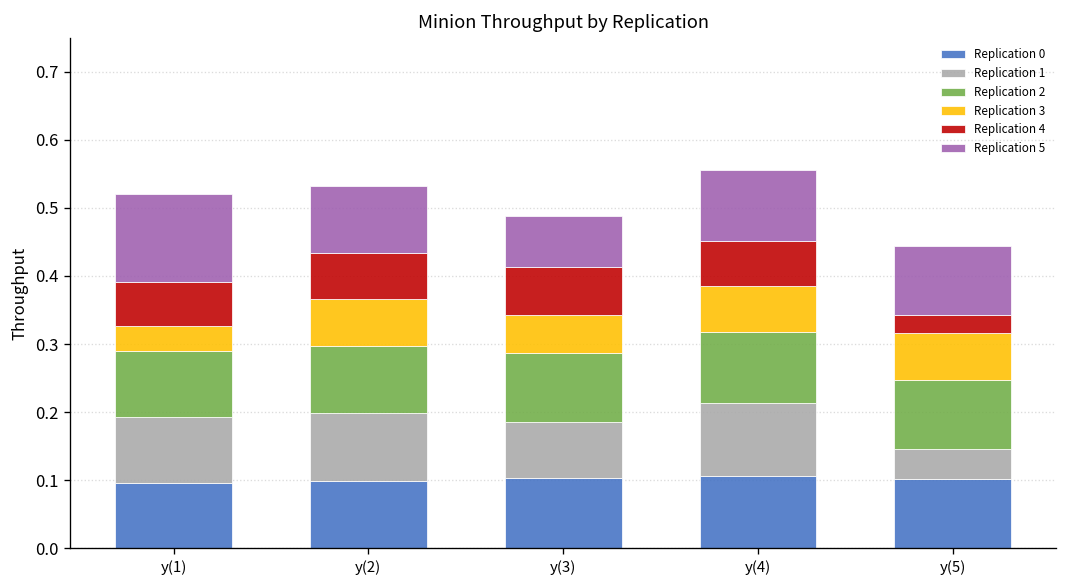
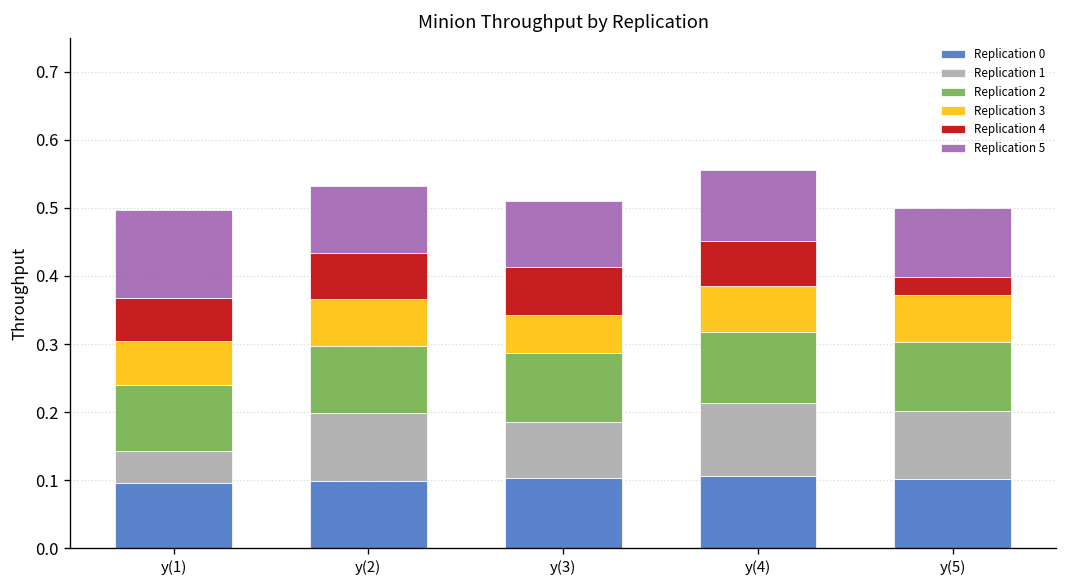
  {
    "Replication 0": {
      "y(1)": 0.10,
      "y(2)": 0.10,
      "y(3)": 0.10,
      "y(4)": 0.11,
      "y(5)": 0.10
    },
    "Replication 1": {
-     "y(1)": 0.10,
+     "y(1)": 0.05,
      "y(2)": 0.10,
      "y(3)": 0.08,
      "y(4)": 0.11,
-     "y(5)": 0.05
+     "y(5)": 0.10
    },
    "Replication 2": {
      "y(1)": 0.10,
      "y(2)": 0.10,
      "y(3)": 0.10,
      "y(4)": 0.10,
      "y(5)": 0.10
    },
    "Replication 3": {
-     "y(1)": 0.04,
+     "y(1)": 0.06,
      "y(2)": 0.07,
      "y(3)": 0.06,
      "y(4)": 0.07,
      "y(5)": 0.07
    },
    "Replication 4": {
      "y(1)": 0.06,
      "y(2)": 0.07,
      "y(3)": 0.07,
      "y(4)": 0.07,
      "y(5)": 0.03
    },
    "Replication 5": {
      "y(1)": 0.13,
      "y(2)": 0.10,
-     "y(3)": 0.07,
+     "y(3)": 0.10,
      "y(4)": 0.10,
      "y(5)": 0.10
    }
  }
